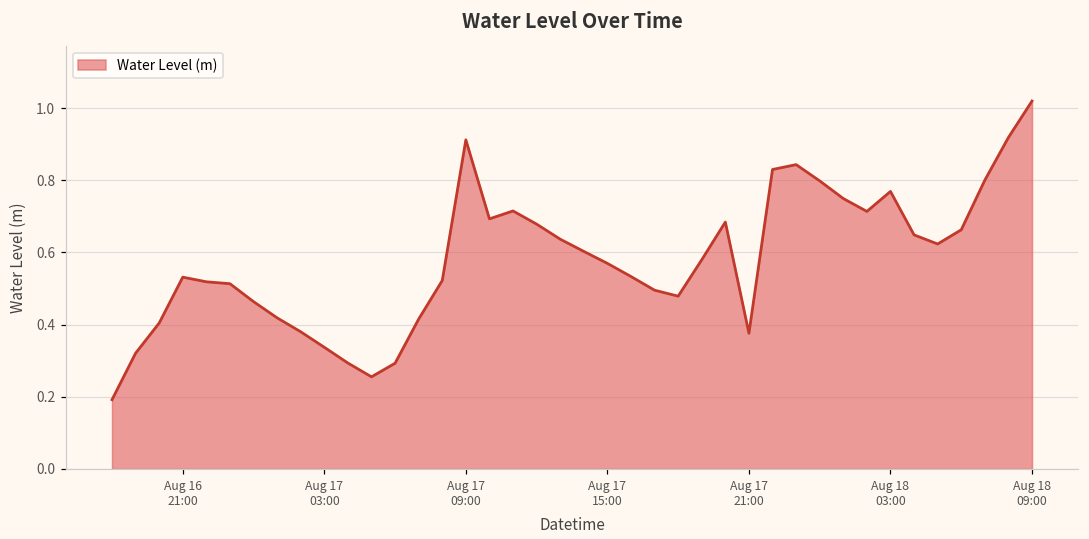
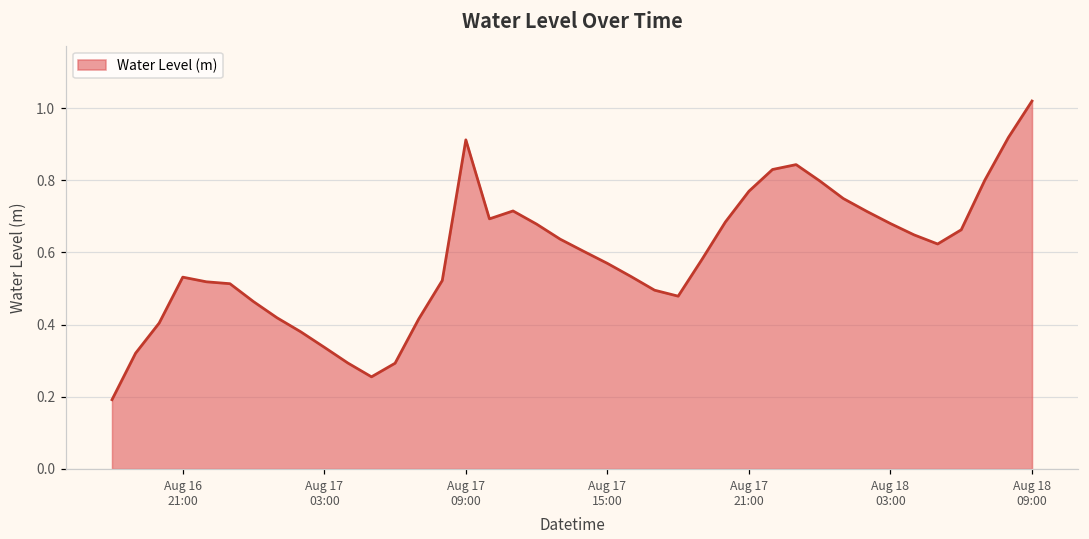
  {
    "Aug 16 21:00": 0.53,
    "Aug 17 03:00": 0.34,
    "Aug 17 09:00": 0.91,
    "Aug 17 15:00": 0.57,
-   "Aug 17 21:00": 0.38,
-   "Aug 18 03:00": 0.77,
+   "Aug 17 21:00": 0.77,
+   "Aug 18 03:00": 0.68,
    "Aug 18 09:00": 1.02
  }
